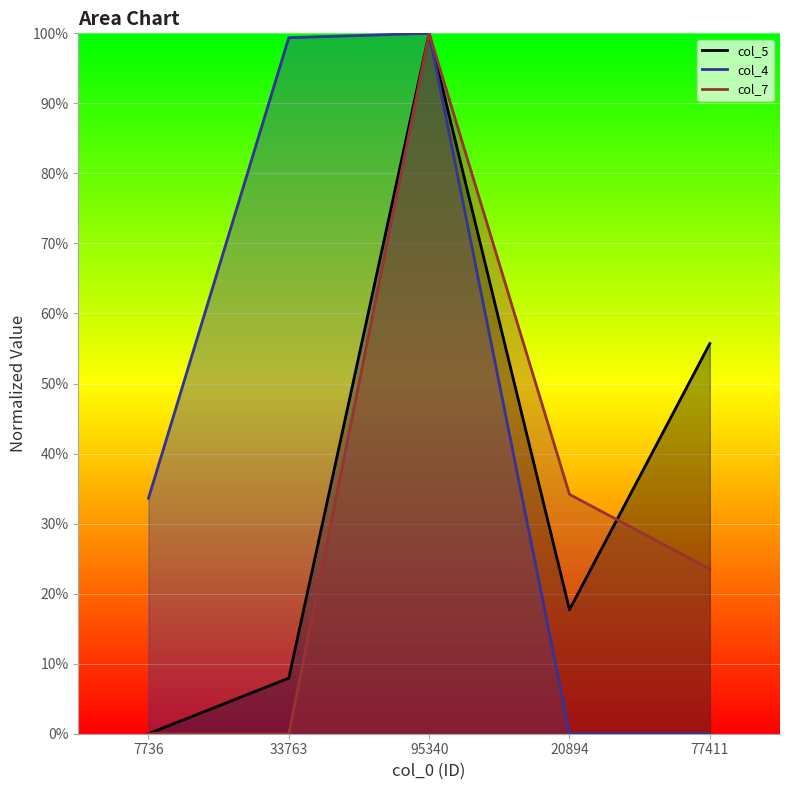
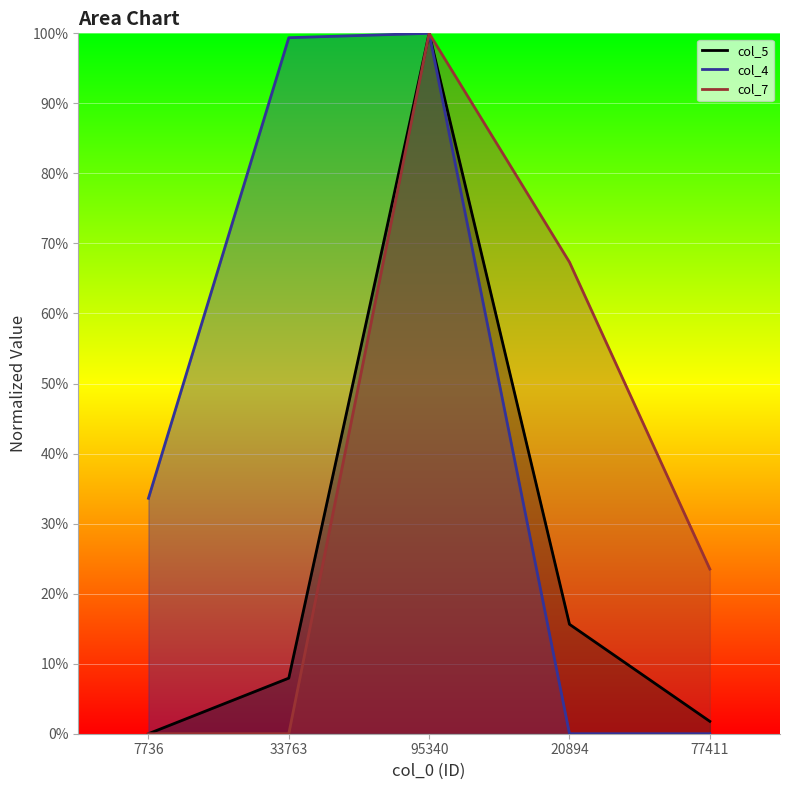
  {
    "col_5": {
      "33763": "8%",
-     "20894": "18%",
-     "77411": "56%"
+     "20894": "16%",
+     "77411": "2%"
    },
    "col_4": {
      "7736": "34%",
      "33763": "99%",
      "20894": "0%",
      "77411": "0%"
    },
    "col_7": {
      "33763": "0%",
-     "20894": "34%",
+     "20894": "67%",
      "77411": "24%"
    }
  }
